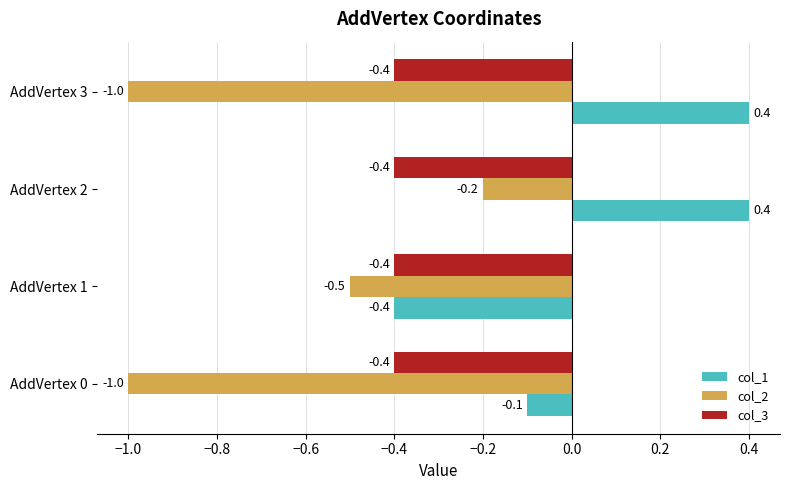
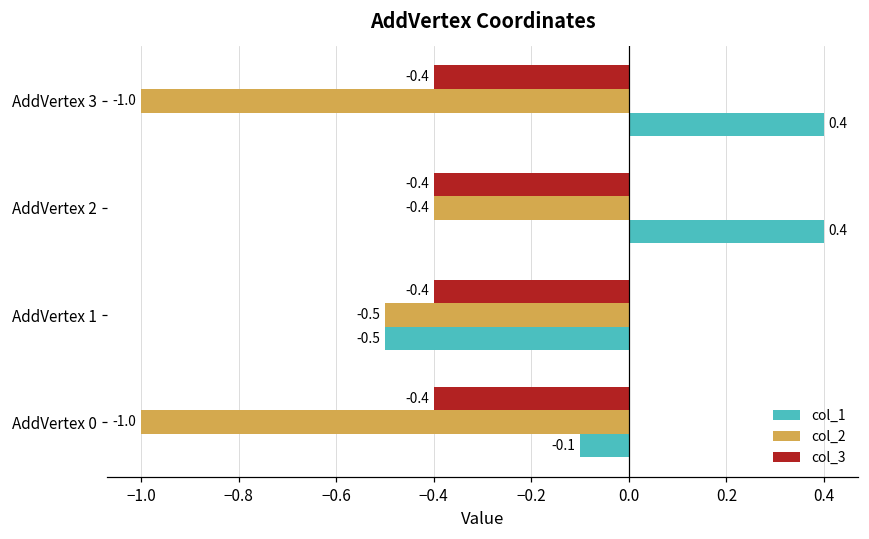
  {
    "col_1": {
      "AddVertex 3": 0.4,
      "AddVertex 2": 0.4,
-     "AddVertex 1": -0.4,
+     "AddVertex 1": -0.5,
      "AddVertex 0": -0.1
    },
    "col_2": {
      "AddVertex 3": -1.0,
-     "AddVertex 2": -0.2,
+     "AddVertex 2": -0.4,
      "AddVertex 1": -0.5,
      "AddVertex 0": -1.0
    },
    "col_3": {
      "AddVertex 3": -0.4,
      "AddVertex 2": -0.4,
      "AddVertex 1": -0.4,
      "AddVertex 0": -0.4
    }
  }
